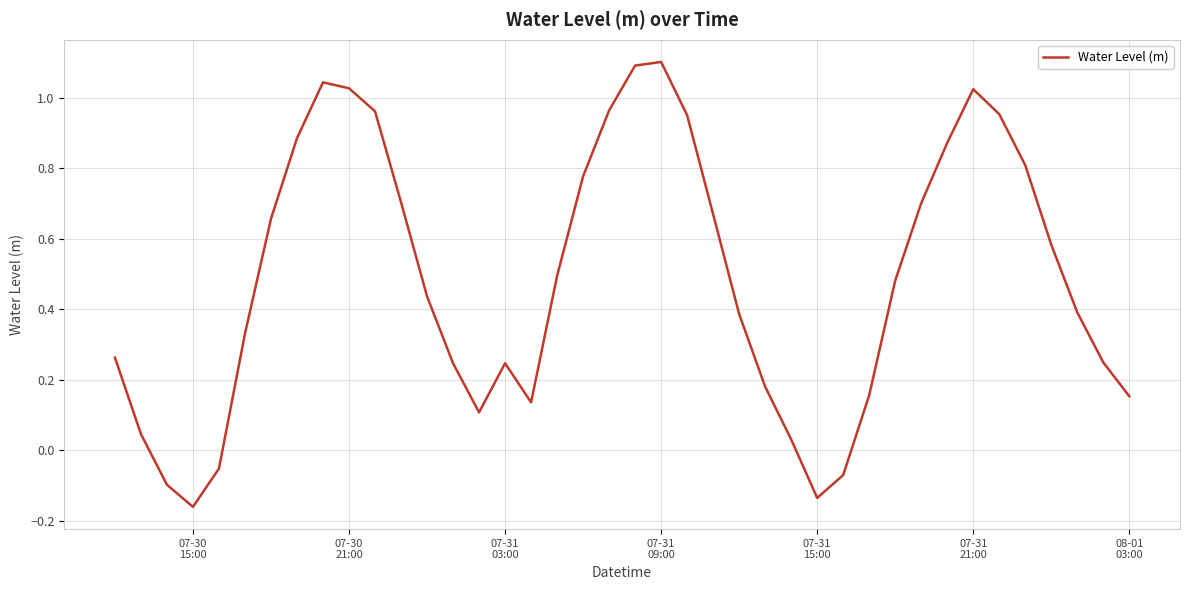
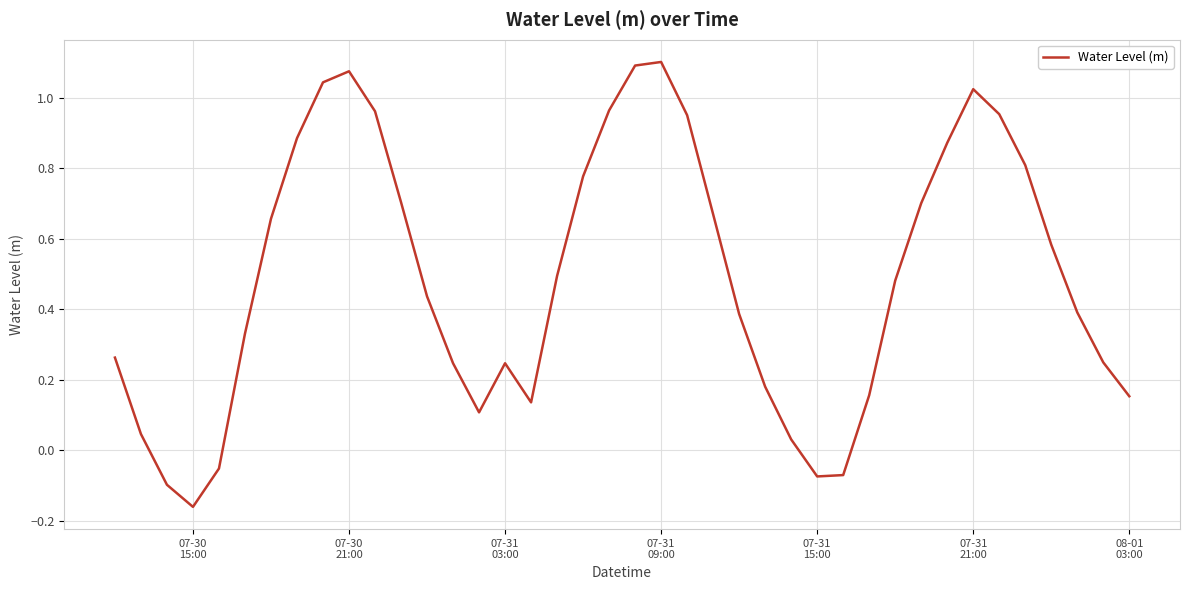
  {
    "07-30 15:00": -0.16,
-   "07-30 21:00": 1.03,
+   "07-30 21:00": 1.07,
    "07-31 03:00": 0.25,
    "07-31 09:00": 1.10,
-   "07-31 15:00": -0.14,
+   "07-31 15:00": -0.07,
    "07-31 21:00": 1.02,
    "08-01 03:00": 0.15
  }
